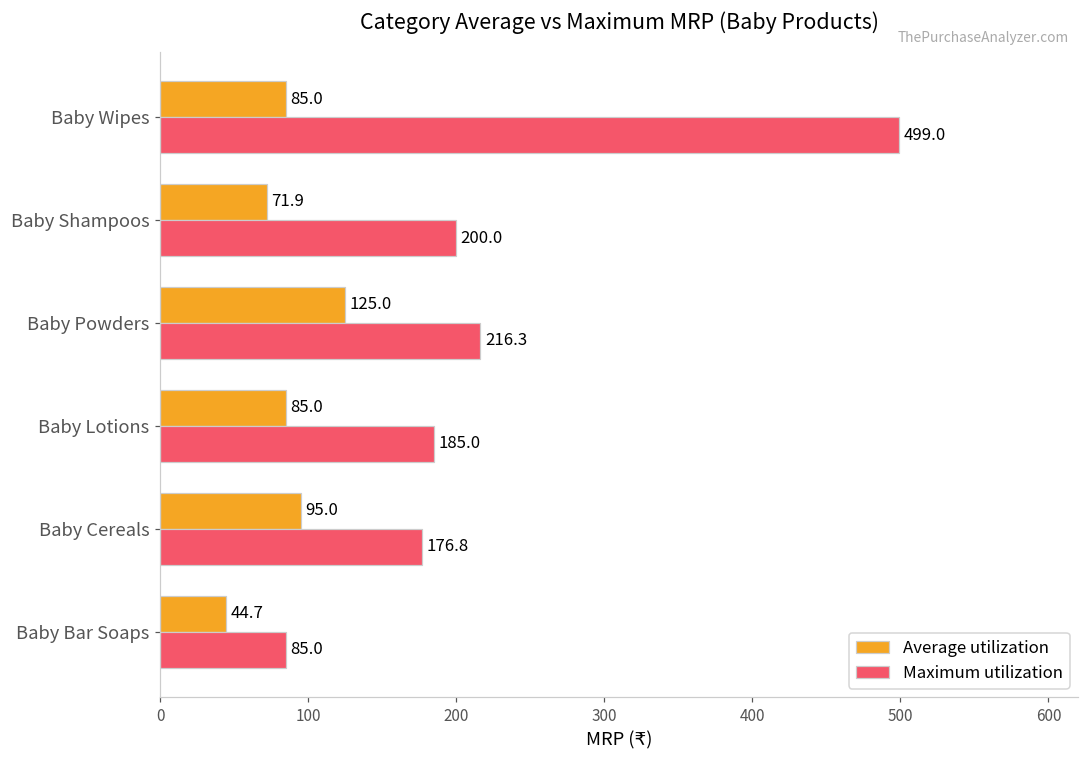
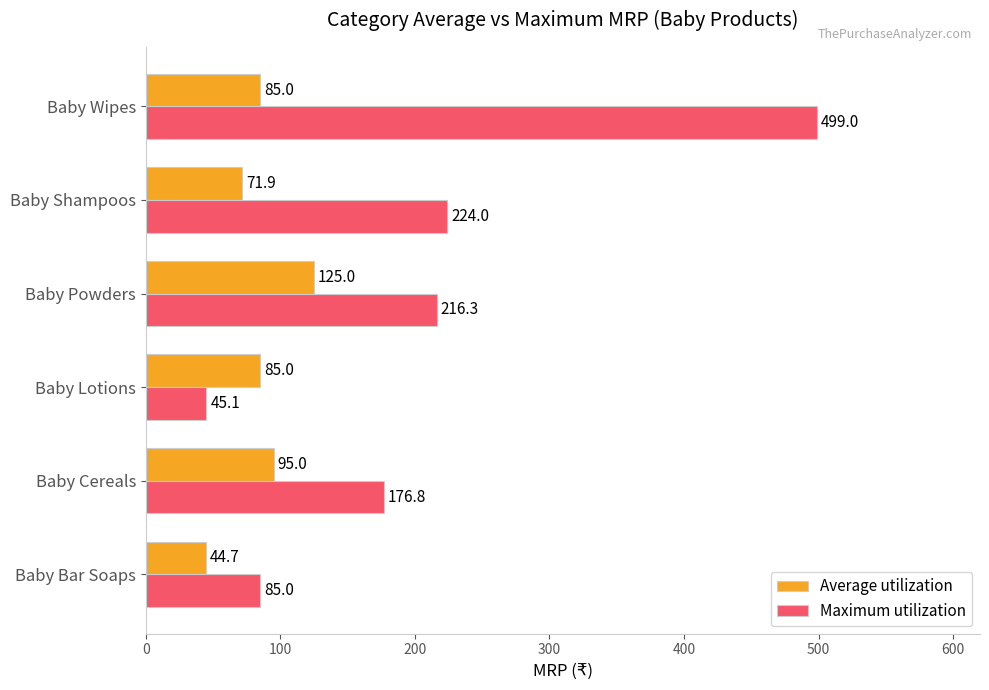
  {
    "Average utilization": {
      "Baby Wipes": 85.0,
      "Baby Shampoos": 71.9,
      "Baby Powders": 125.0,
      "Baby Lotions": 85.0,
      "Baby Cereals": 95.0,
      "Baby Bar Soaps": 44.7
    },
    "Maximum utilization": {
      "Baby Wipes": 499.0,
-     "Baby Shampoos": 200.0,
+     "Baby Shampoos": 224.0,
      "Baby Powders": 216.3,
-     "Baby Lotions": 185.0,
+     "Baby Lotions": 45.1,
      "Baby Cereals": 176.8,
      "Baby Bar Soaps": 85.0
    }
  }
